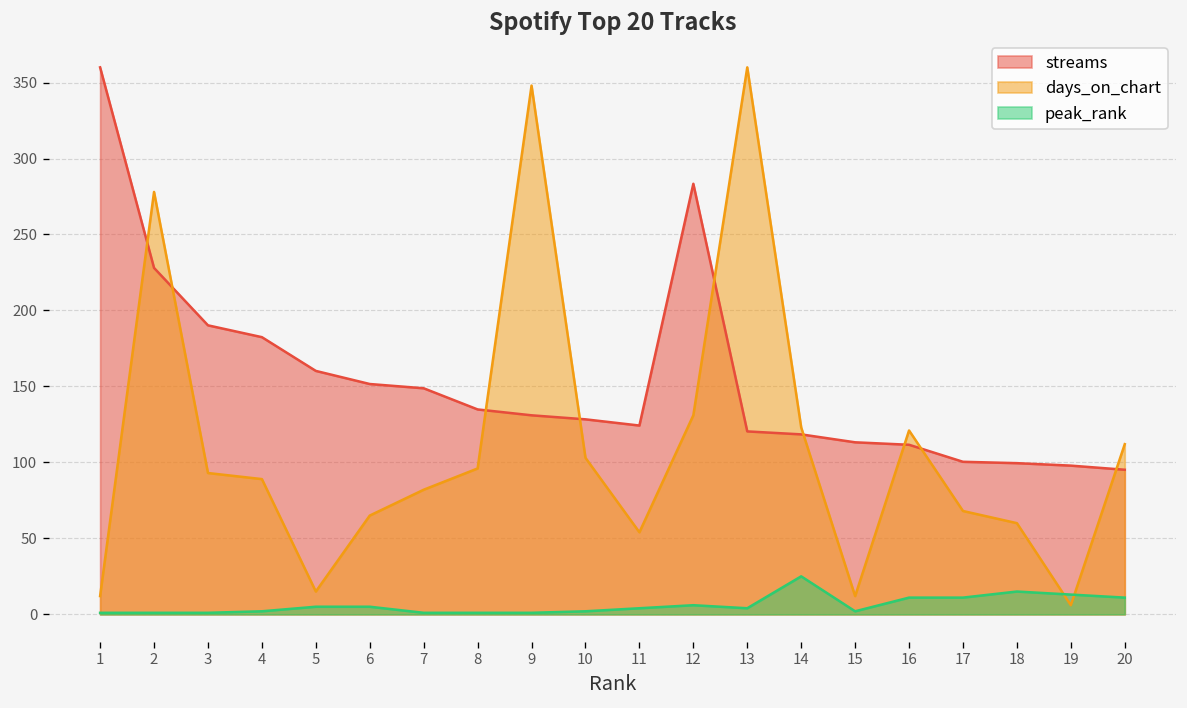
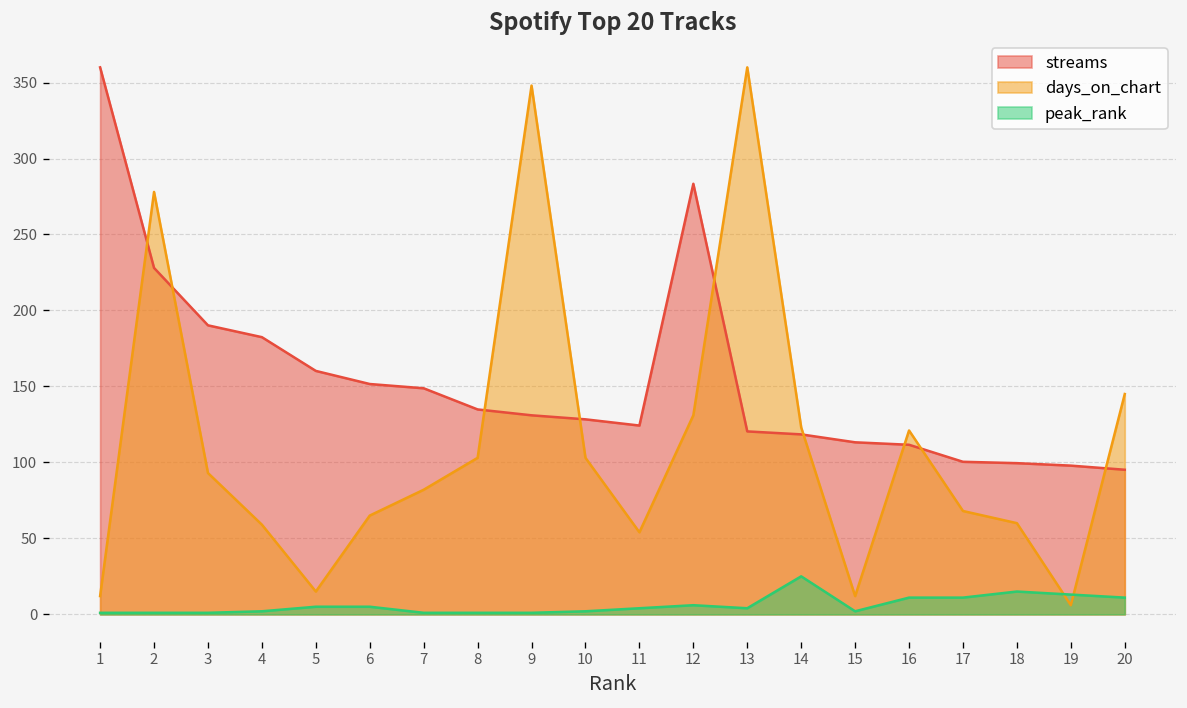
  {
    "streams": {
      "1": 360,
      "2": 228,
      "3": 190,
      "4": 182,
      "5": 160,
      "6": 152,
      "7": 149,
      "8": 135,
      "9": 131,
      "10": 128,
      "11": 124,
      "12": 283,
      "13": 120,
      "14": 118,
      "15": 113,
      "16": 112,
      "17": 100,
      "18": 99,
      "19": 98,
      "20": 95
    },
    "days_on_chart": {
      "1": 12,
      "2": 278,
      "3": 93,
-     "4": 89,
+     "4": 59,
      "5": 15,
      "6": 65,
      "7": 82,
-     "8": 96,
+     "8": 103,
      "9": 348,
      "10": 103,
      "11": 54,
      "12": 131,
      "13": 360,
      "14": 123,
      "15": 12,
      "16": 121,
      "17": 68,
      "18": 60,
      "19": 6,
-     "20": 112
+     "20": 145
    },
    "peak_rank": {
      "1": 1,
      "2": 1,
      "3": 1,
      "4": 2,
      "5": 5,
      "6": 5,
      "7": 1,
      "8": 1,
      "9": 1,
      "10": 2,
      "11": 4,
      "12": 6,
      "13": 4,
      "14": 25,
      "15": 2,
      "16": 11,
      "17": 11,
      "18": 15,
      "19": 13,
      "20": 11
    }
  }
